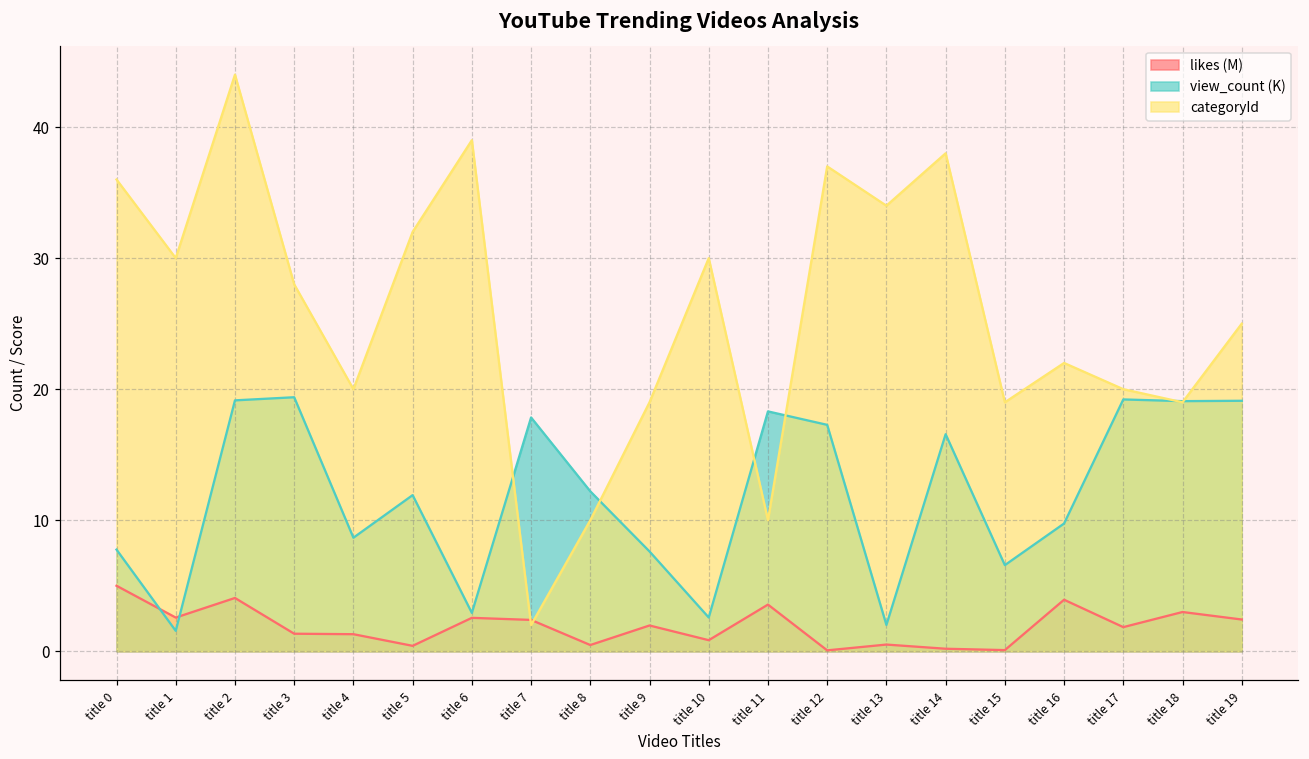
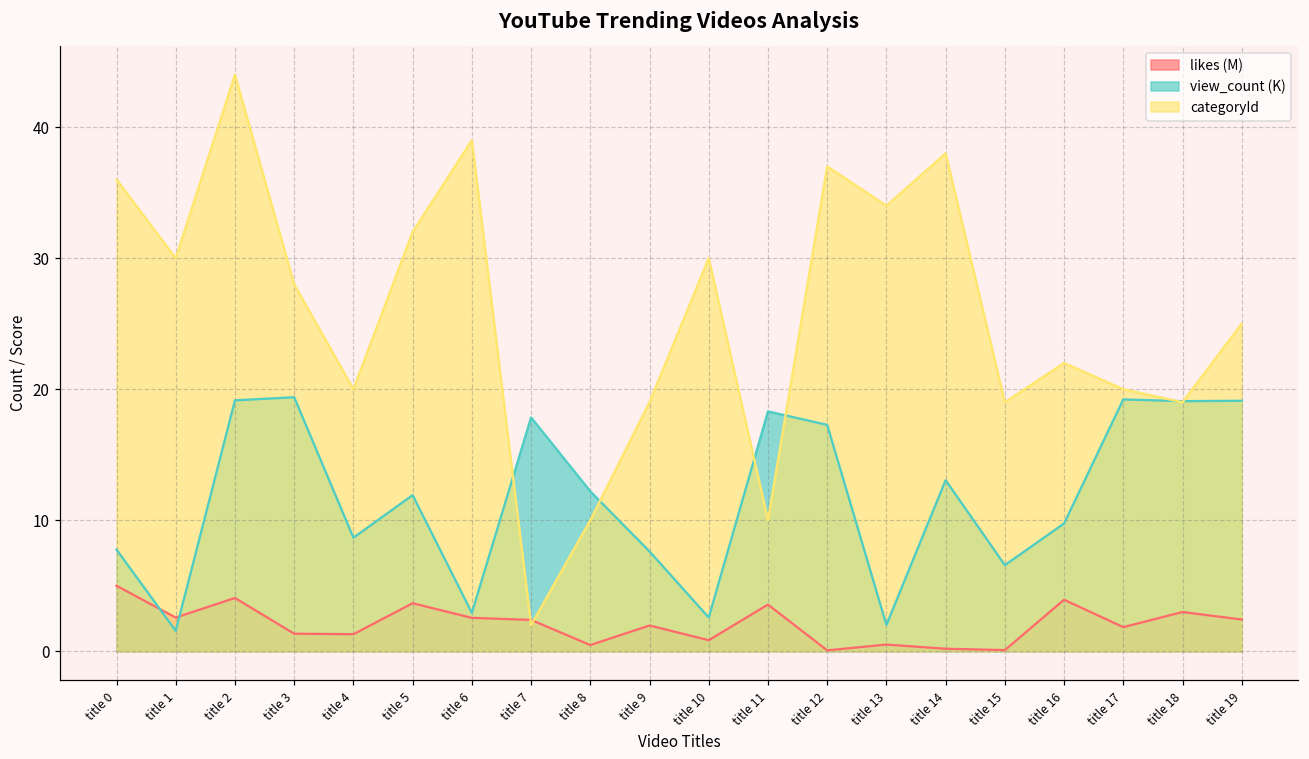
  {
    "likes (M)": {
      "title 0": 5.0,
      "title 1": 2.6,
      "title 2": 4.1,
      "title 3": 1.3,
      "title 4": 1.3,
-     "title 5": 0.4,
+     "title 5": 3.7,
      "title 6": 2.6,
      "title 7": 2.4,
      "title 8": 0.5,
      "title 9": 2.0,
      "title 10": 0.8,
      "title 11": 3.6,
      "title 12": 0.1,
      "title 13": 0.5,
      "title 14": 0.2,
      "title 15": 0.1,
      "title 16": 3.9,
      "title 17": 1.8,
      "title 18": 3.0,
      "title 19": 2.4
    },
    "view_count (K)": {
      "title 0": 7.8,
      "title 1": 1.6,
      "title 2": 19.1,
      "title 3": 19.4,
      "title 4": 8.7,
      "title 5": 11.9,
      "title 6": 2.9,
      "title 7": 17.8,
      "title 8": 12.2,
      "title 9": 7.6,
      "title 10": 2.6,
      "title 11": 18.3,
      "title 12": 17.3,
      "title 13": 2.0,
-     "title 14": 16.6,
+     "title 14": 13.1,
      "title 15": 6.6,
      "title 16": 9.8,
      "title 17": 19.2,
      "title 19": 19.1
    },
    "categoryId": {
      "title 0": 36.0,
      "title 1": 30.0,
      "title 2": 44.0,
      "title 3": 28.0,
      "title 4": 20.0,
      "title 5": 32.0,
      "title 6": 39.0,
      "title 7": 2.0,
      "title 8": 10.0,
      "title 9": 19.0,
      "title 10": 30.0,
      "title 11": 10.0,
      "title 12": 37.0,
      "title 13": 34.0,
      "title 14": 38.0,
      "title 15": 19.0,
      "title 16": 22.0,
      "title 17": 20.0,
      "title 19": 25.0
    }
  }
